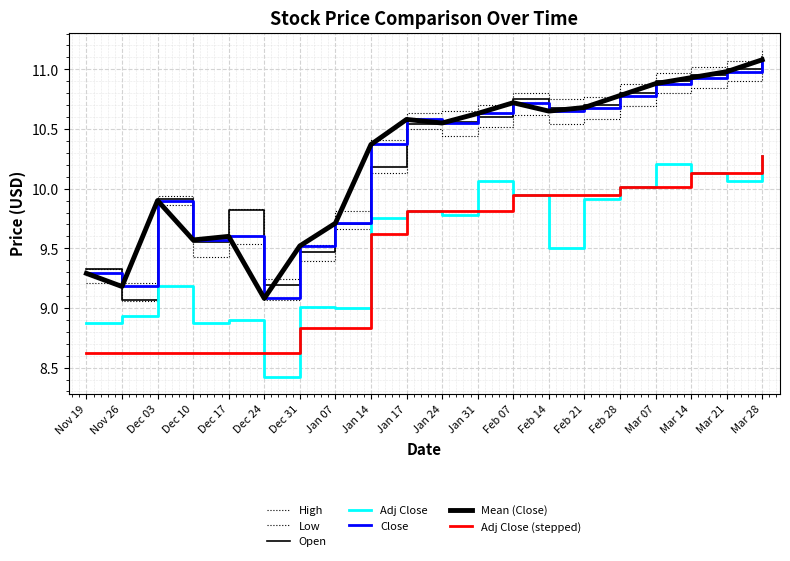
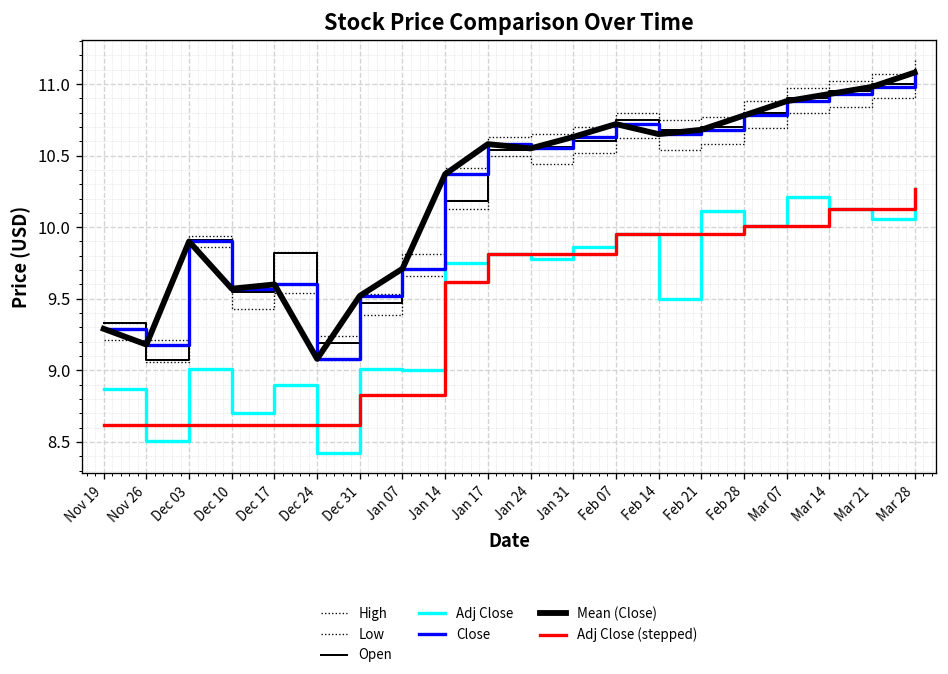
  {
    "Adj Close": {
      "Nov 19": 8.87,
-     "Nov 26": 8.93,
-     "Dec 03": 9.18,
-     "Dec 10": 8.87,
+     "Nov 26": 8.51,
+     "Dec 03": 9.01,
+     "Dec 10": 8.70,
      "Dec 17": 8.90,
      "Dec 24": 8.42,
      "Dec 31": 9.01,
      "Jan 07": 9.00,
      "Jan 14": 9.75,
      "Jan 24": 9.78,
-     "Jan 31": 10.06,
+     "Jan 31": 9.86,
      "Feb 14": 9.50,
-     "Feb 21": 9.91,
+     "Feb 21": 10.11,
      "Mar 07": 10.21,
      "Mar 21": 10.06
    },
    "Adj Close (stepped)": {
      "Nov 19": 8.62,
      "Nov 26": 8.62,
      "Dec 03": 8.62,
      "Dec 10": 8.62,
      "Dec 17": 8.62,
      "Dec 24": 8.62,
      "Dec 31": 8.83,
      "Jan 07": 8.83,
      "Jan 14": 9.62,
      "Jan 24": 9.81,
      "Jan 31": 9.81,
      "Feb 14": 9.95,
      "Feb 21": 9.95,
      "Mar 07": 10.01,
      "Mar 21": 10.13
    }
  }
